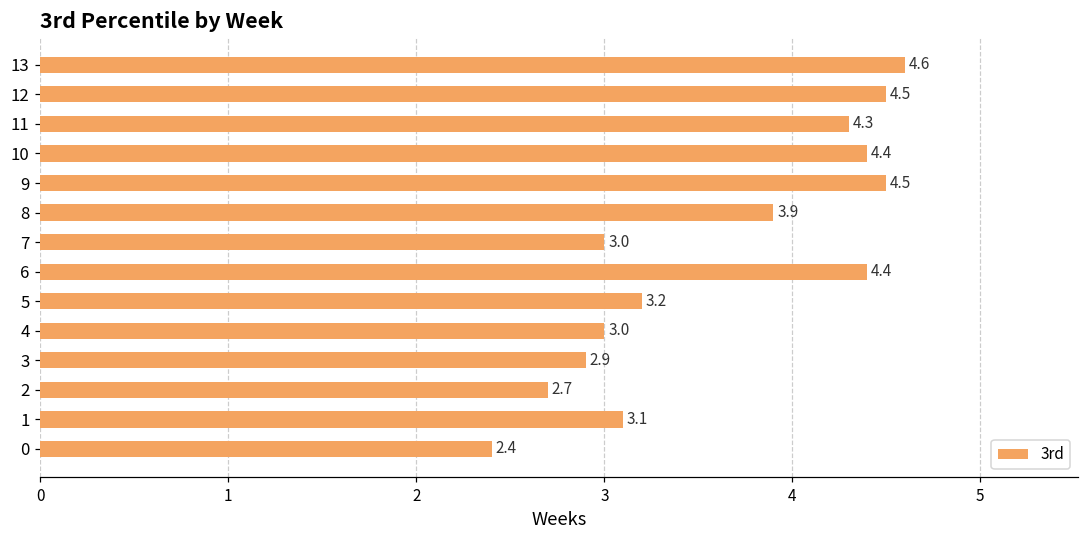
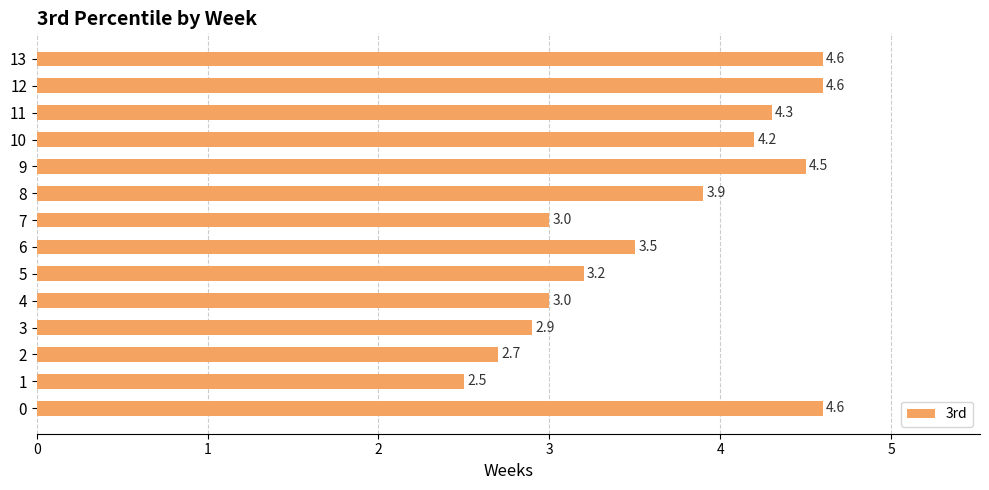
  {
    "13": 4.6,
-   "12": 4.5,
+   "12": 4.6,
    "11": 4.3,
-   "10": 4.4,
+   "10": 4.2,
    "9": 4.5,
    "8": 3.9,
    "7": 3.0,
-   "6": 4.4,
+   "6": 3.5,
    "5": 3.2,
    "4": 3.0,
    "3": 2.9,
    "2": 2.7,
-   "1": 3.1,
-   "0": 2.4
+   "1": 2.5,
+   "0": 4.6
  }
